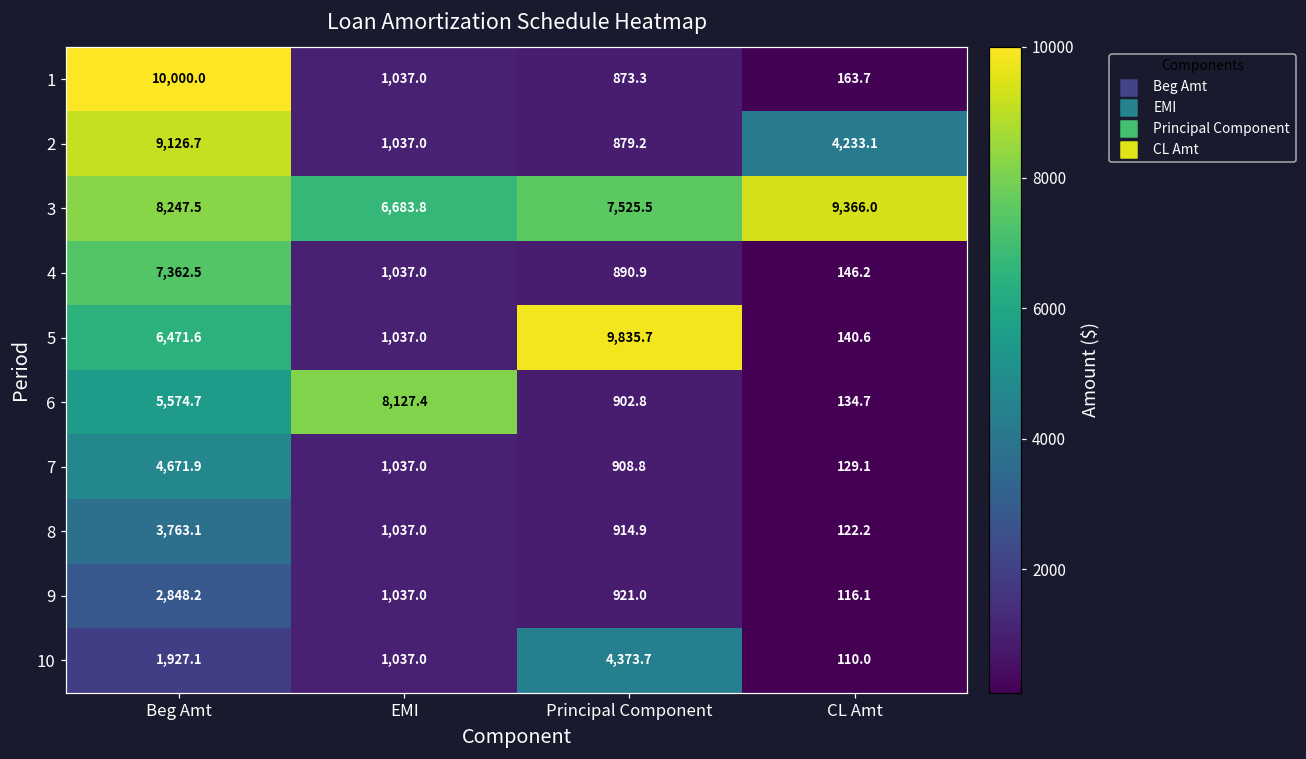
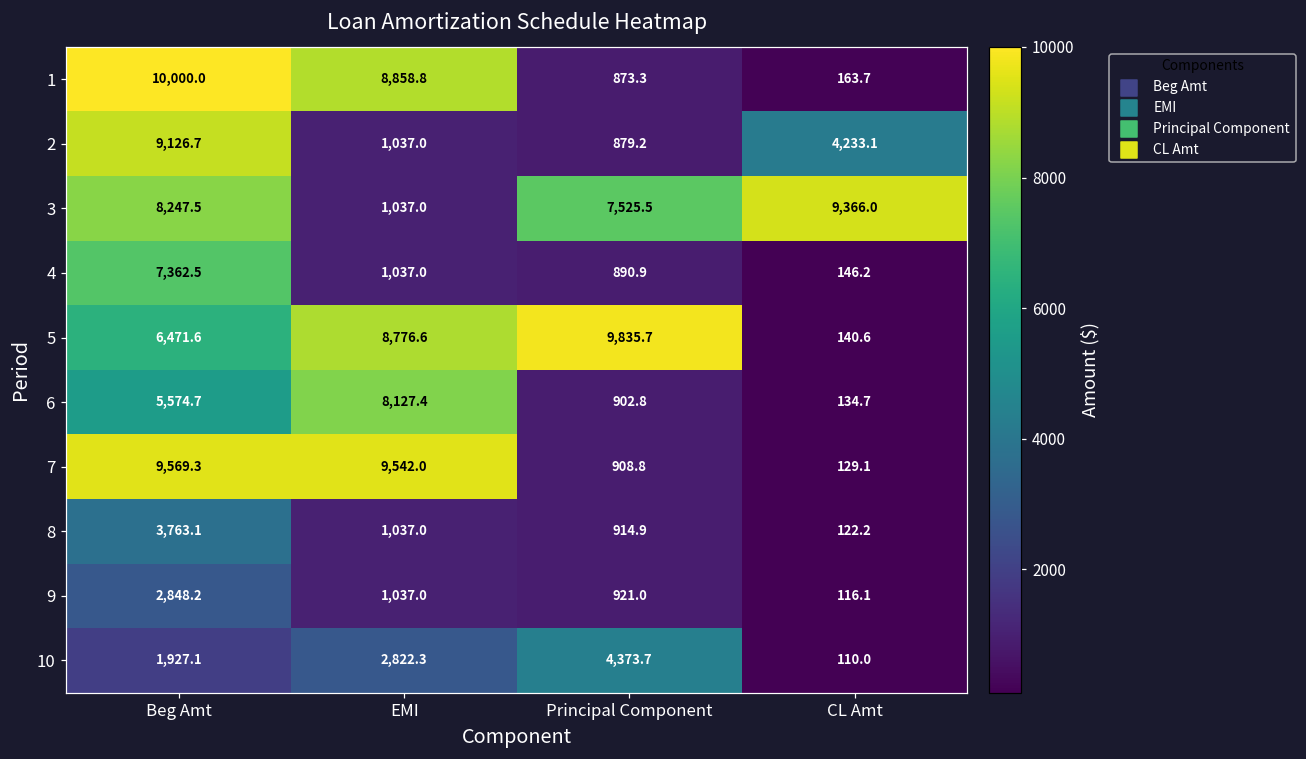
  {
    "1": {
      "Beg Amt": "10,000.0",
-     "EMI": "1,037.0",
+     "EMI": "8,858.8",
      "Principal Component": "873.3",
      "CL Amt": "163.7"
    },
    "2": {
      "Beg Amt": "9,126.7",
      "EMI": "1,037.0",
      "Principal Component": "879.2",
      "CL Amt": "4,233.1"
    },
    "3": {
      "Beg Amt": "8,247.5",
-     "EMI": "6,683.8",
+     "EMI": "1,037.0",
      "Principal Component": "7,525.5",
      "CL Amt": "9,366.0"
    },
    "4": {
      "Beg Amt": "7,362.5",
      "EMI": "1,037.0",
      "Principal Component": "890.9",
      "CL Amt": "146.2"
    },
    "5": {
      "Beg Amt": "6,471.6",
-     "EMI": "1,037.0",
+     "EMI": "8,776.6",
      "Principal Component": "9,835.7",
      "CL Amt": "140.6"
    },
    "6": {
      "Beg Amt": "5,574.7",
      "EMI": "8,127.4",
      "Principal Component": "902.8",
      "CL Amt": "134.7"
    },
    "7": {
-     "Beg Amt": "4,671.9",
-     "EMI": "1,037.0",
+     "Beg Amt": "9,569.3",
+     "EMI": "9,542.0",
      "Principal Component": "908.8",
      "CL Amt": "129.1"
    },
    "8": {
      "Beg Amt": "3,763.1",
      "EMI": "1,037.0",
      "Principal Component": "914.9",
      "CL Amt": "122.2"
    },
    "9": {
      "Beg Amt": "2,848.2",
      "EMI": "1,037.0",
      "Principal Component": "921.0",
      "CL Amt": "116.1"
    },
    "10": {
      "Beg Amt": "1,927.1",
-     "EMI": "1,037.0",
+     "EMI": "2,822.3",
      "Principal Component": "4,373.7",
      "CL Amt": "110.0"
    }
  }
